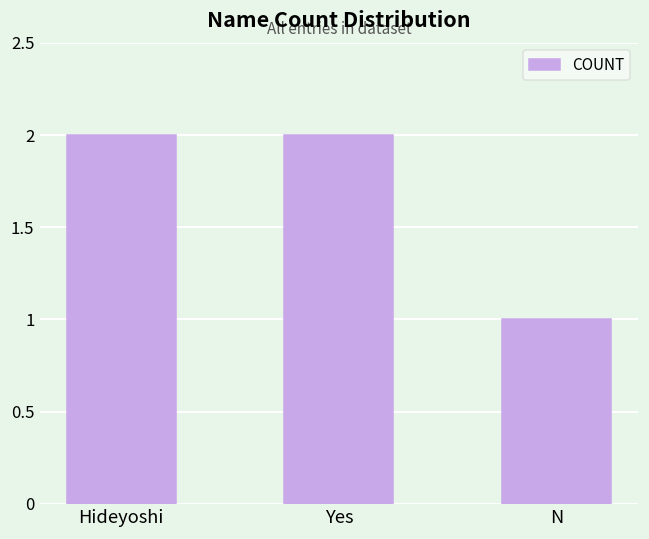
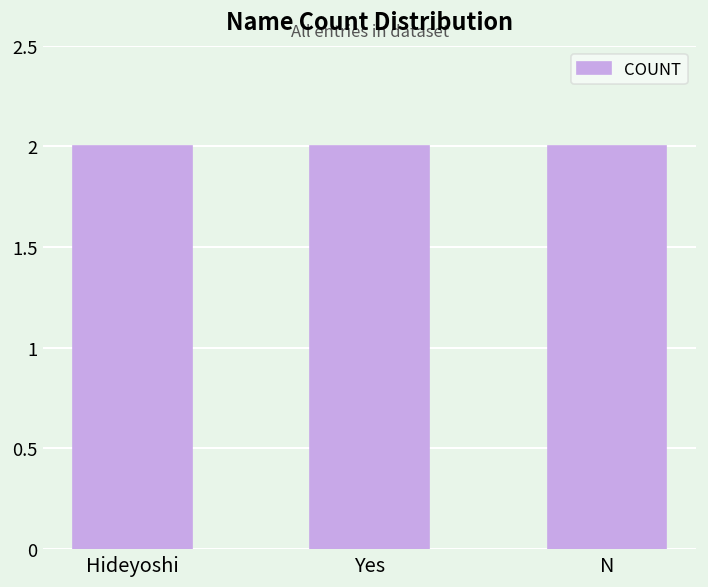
  {
    "Hideyoshi": 2,
    "Yes": 2,
-   "N": 1
+   "N": 2
  }
